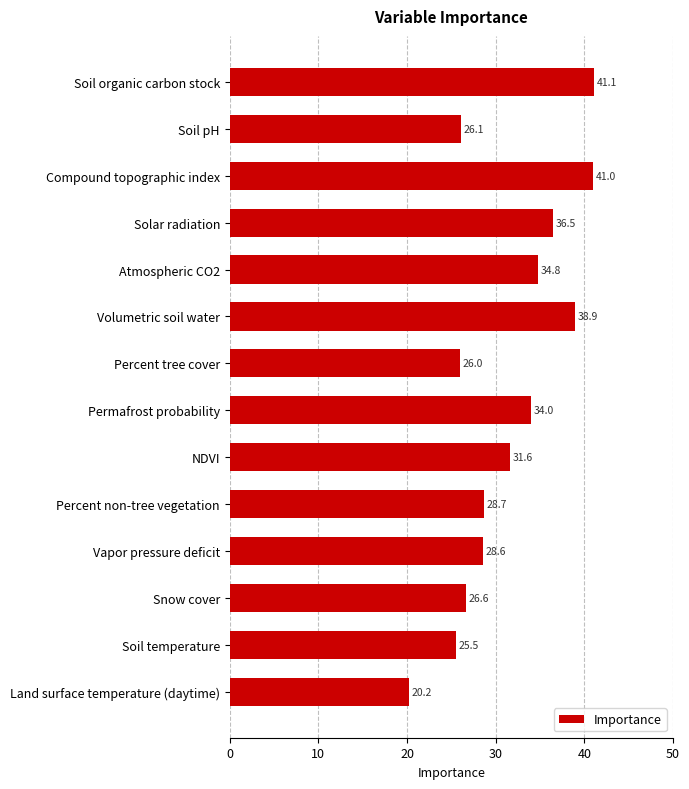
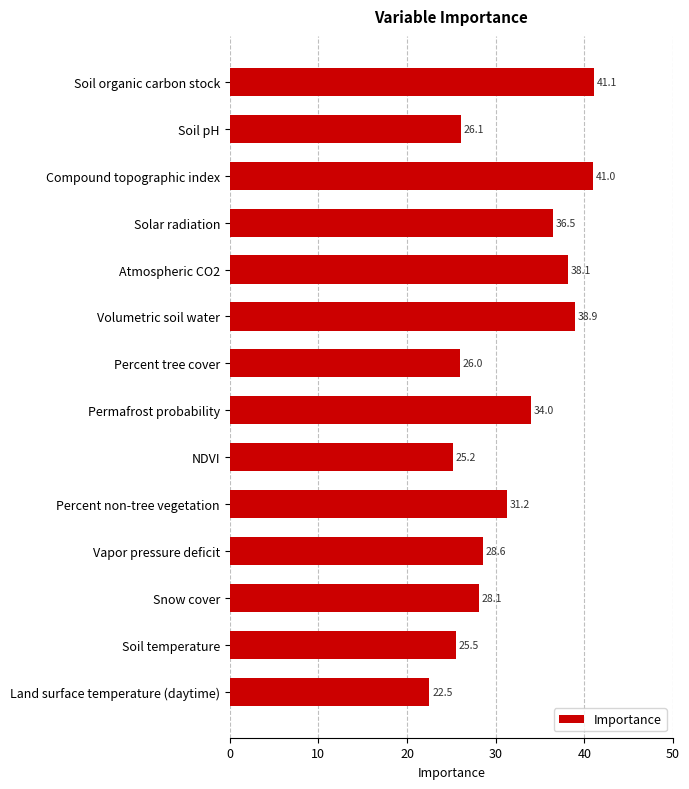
  {
    "Soil organic carbon stock": 41.1,
    "Soil pH": 26.1,
    "Compound topographic index": 41.0,
    "Solar radiation": 36.5,
-   "Atmospheric CO2": 34.8,
+   "Atmospheric CO2": 38.1,
    "Volumetric soil water": 38.9,
    "Percent tree cover": 26.0,
    "Permafrost probability": 34.0,
-   "NDVI": 31.6,
-   "Percent non-tree vegetation": 28.7,
+   "NDVI": 25.2,
+   "Percent non-tree vegetation": 31.2,
    "Vapor pressure deficit": 28.6,
-   "Snow cover": 26.6,
+   "Snow cover": 28.1,
    "Soil temperature": 25.5,
-   "Land surface temperature (daytime)": 20.2
+   "Land surface temperature (daytime)": 22.5
  }
